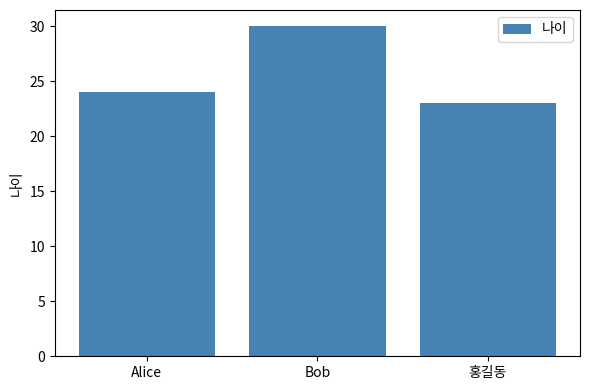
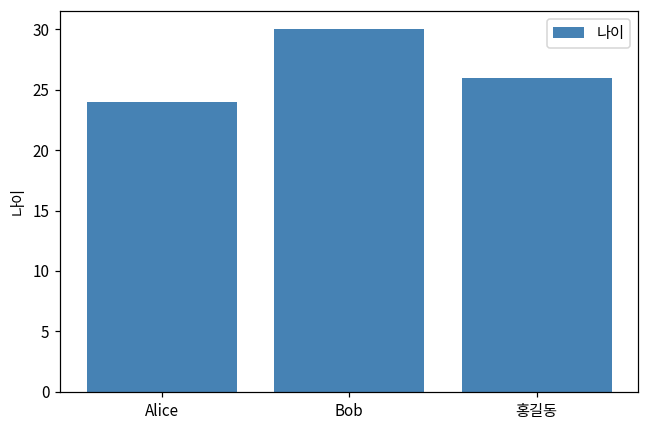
  {
    "Alice": 24,
    "Bob": 30,
-   "홍길동": 23
+   "홍길동": 26
  }
